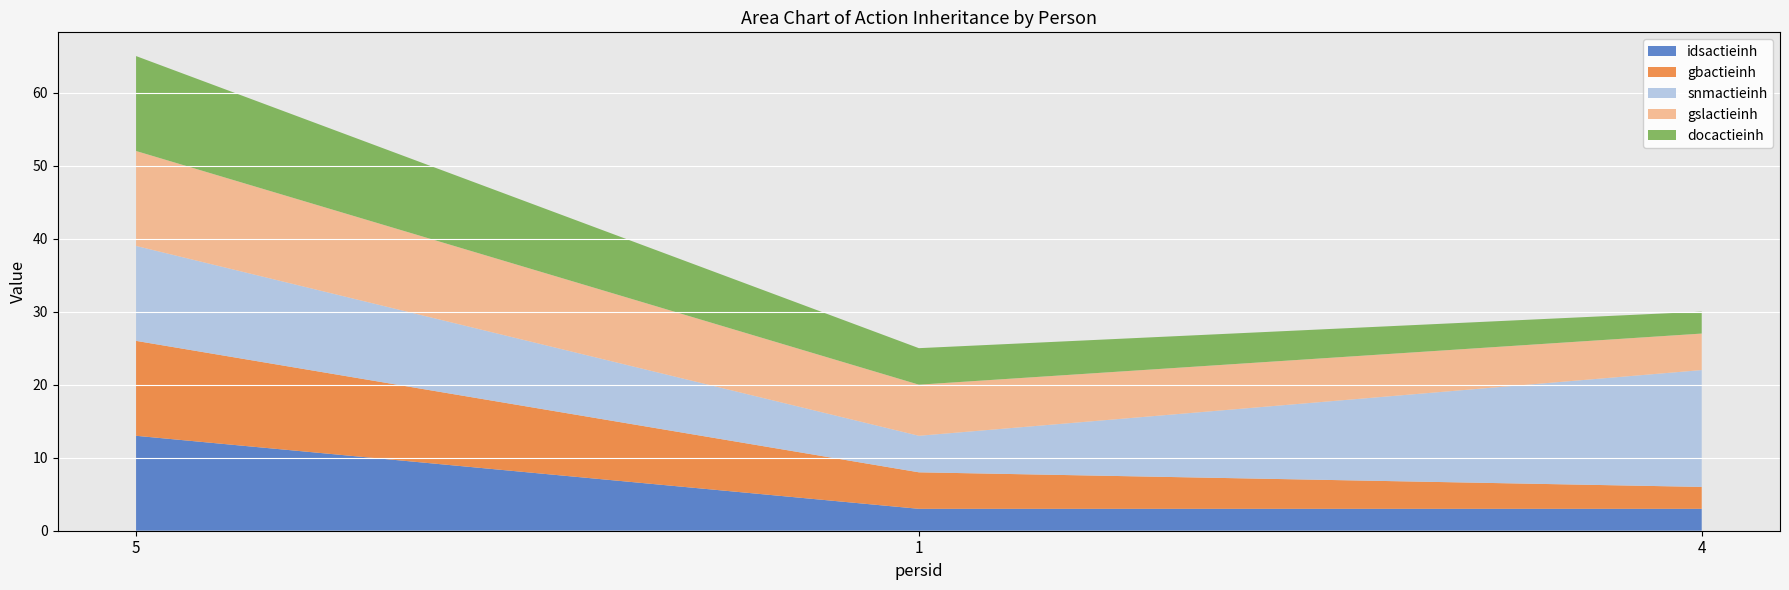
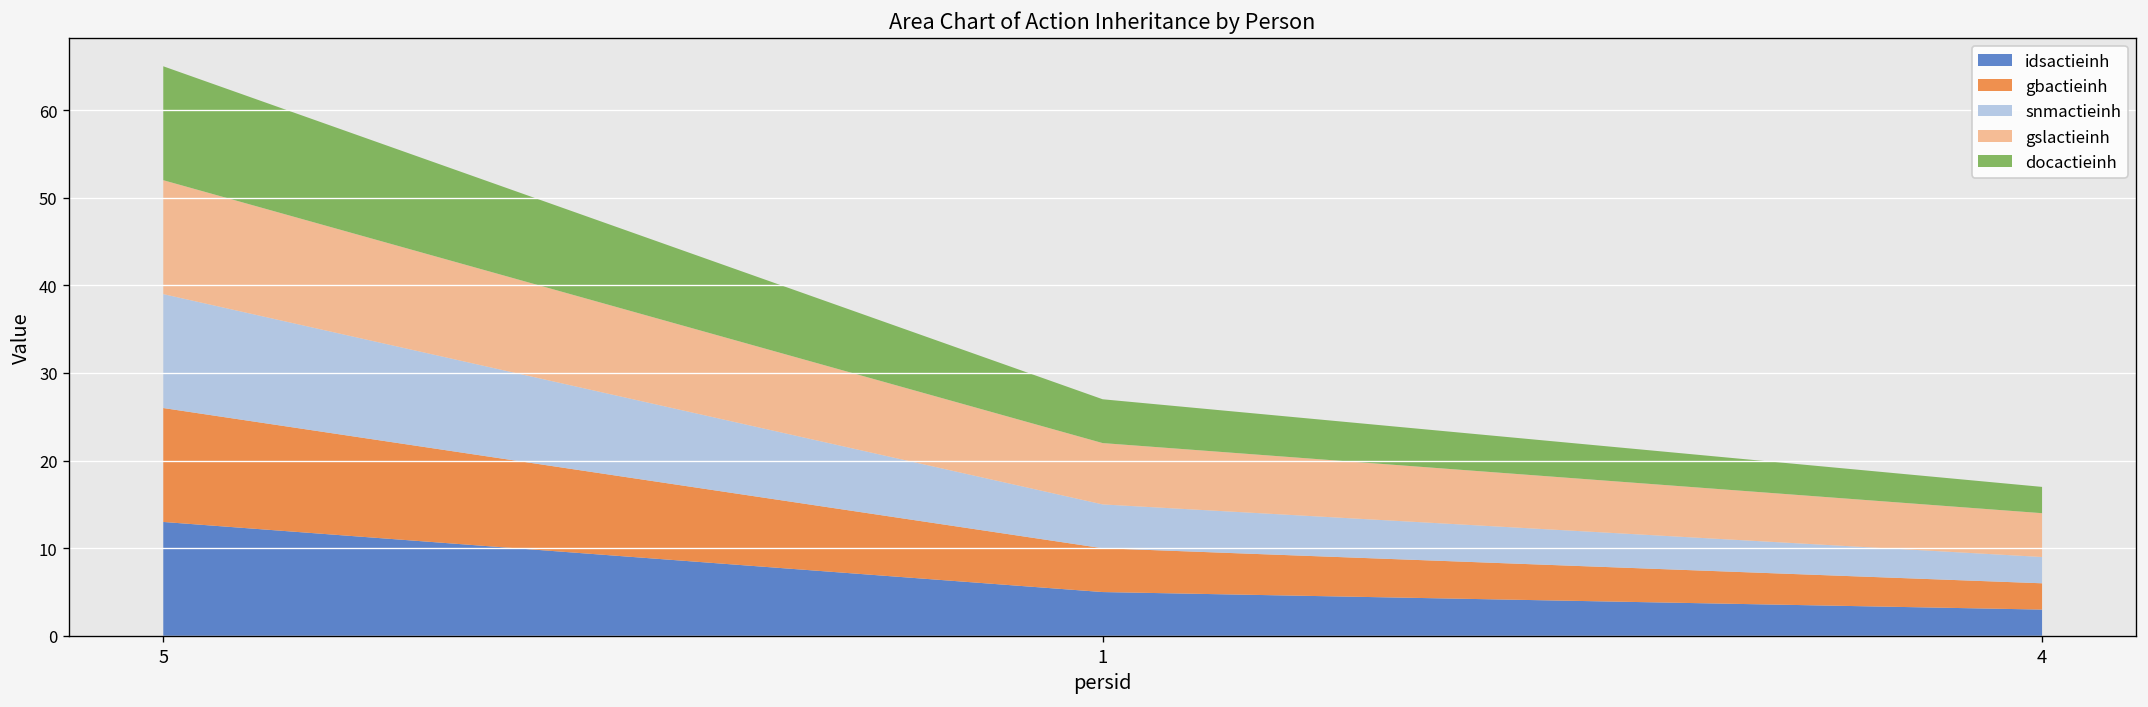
  {
    "idsactieinh": {
      "5": 13,
-     "1": 3,
+     "1": 5,
      "4": 3
    },
    "gbactieinh": {
      "5": 13,
      "1": 5,
      "4": 3
    },
    "snmactieinh": {
      "5": 13,
      "1": 5,
-     "4": 16
+     "4": 3
    },
    "gslactieinh": {
      "5": 13,
      "1": 7,
      "4": 5
    },
    "docactieinh": {
      "5": 13,
      "1": 5,
      "4": 3
    }
  }
